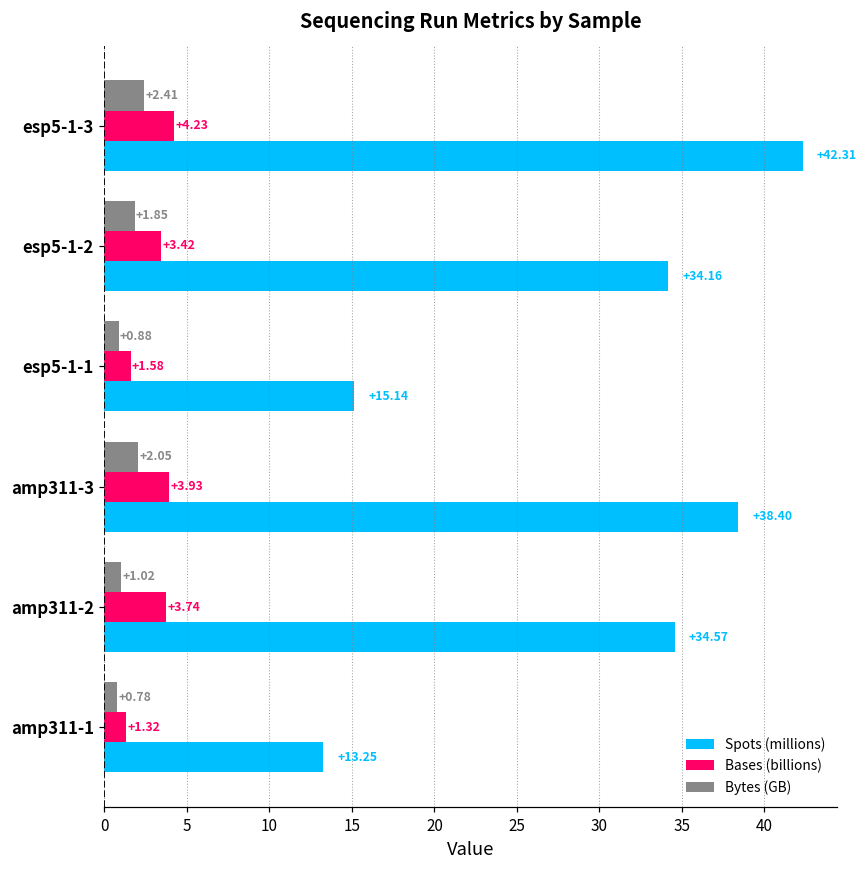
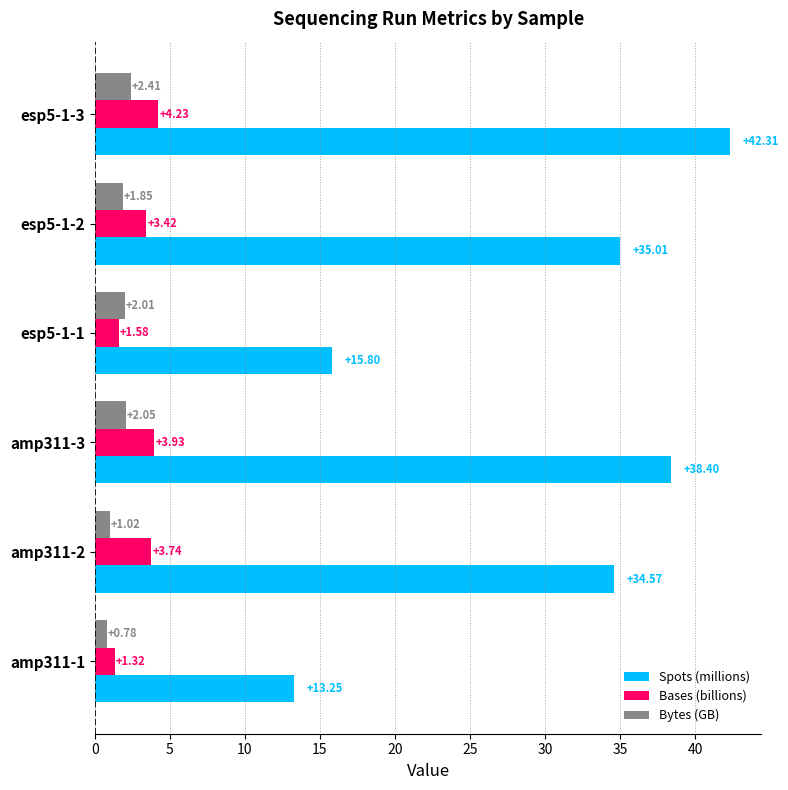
  {
    "Spots (millions)": {
      "esp5-1-3": "+42.31",
-     "esp5-1-2": "+34.16",
-     "esp5-1-1": "+15.14",
+     "esp5-1-2": "+35.01",
+     "esp5-1-1": "+15.80",
      "amp311-3": "+38.40",
      "amp311-2": "+34.57",
      "amp311-1": "+13.25"
    },
    "Bases (billions)": {
      "esp5-1-3": "+4.23",
      "esp5-1-2": "+3.42",
      "esp5-1-1": "+1.58",
      "amp311-3": "+3.93",
      "amp311-2": "+3.74",
      "amp311-1": "+1.32"
    },
    "Bytes (GB)": {
      "esp5-1-3": "+2.41",
      "esp5-1-2": "+1.85",
-     "esp5-1-1": "+0.88",
+     "esp5-1-1": "+2.01",
      "amp311-3": "+2.05",
      "amp311-2": "+1.02",
      "amp311-1": "+0.78"
    }
  }
